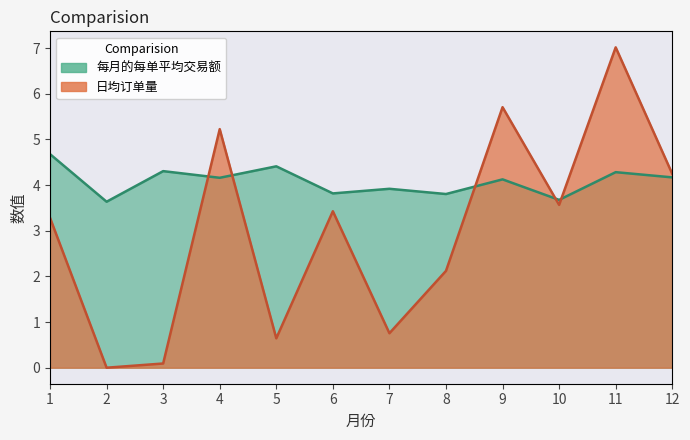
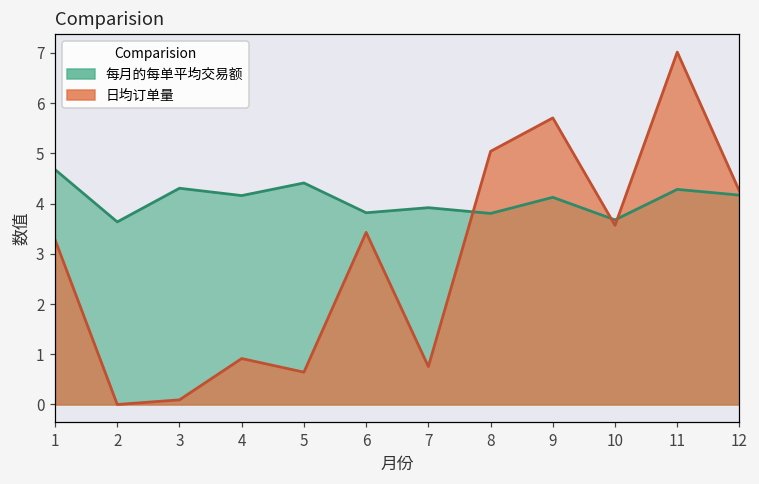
  {
    "每月的每单平均交易额": {
      "1": 4.7,
      "2": 3.6,
      "3": 4.3,
      "4": 4.2,
      "5": 4.4,
      "6": 3.8,
      "7": 3.9,
      "8": 3.8,
      "9": 4.1,
      "10": 3.7,
      "11": 4.3,
      "12": 4.2
    },
    "日均订单量": {
      "1": 3.3,
      "2": 0.0,
      "3": 0.1,
-     "4": 5.2,
+     "4": 0.9,
      "5": 0.6,
      "6": 3.4,
      "7": 0.8,
-     "8": 2.1,
+     "8": 5.0,
      "9": 5.7,
      "10": 3.6,
      "11": 7.0,
      "12": 4.2
    }
  }
